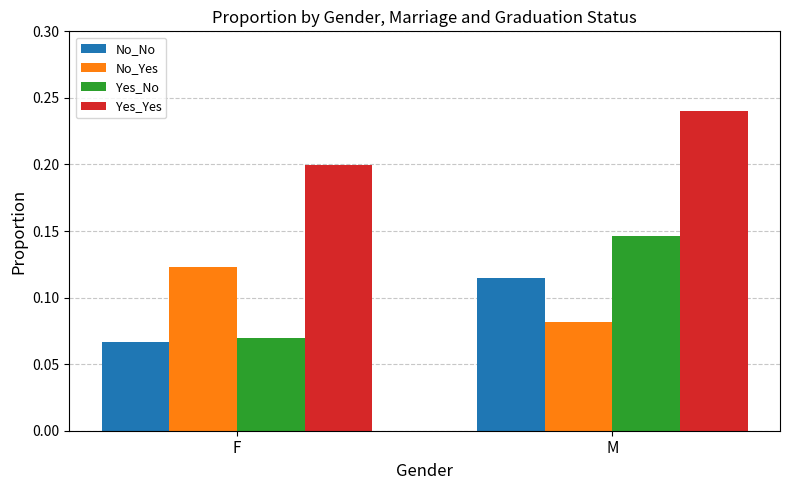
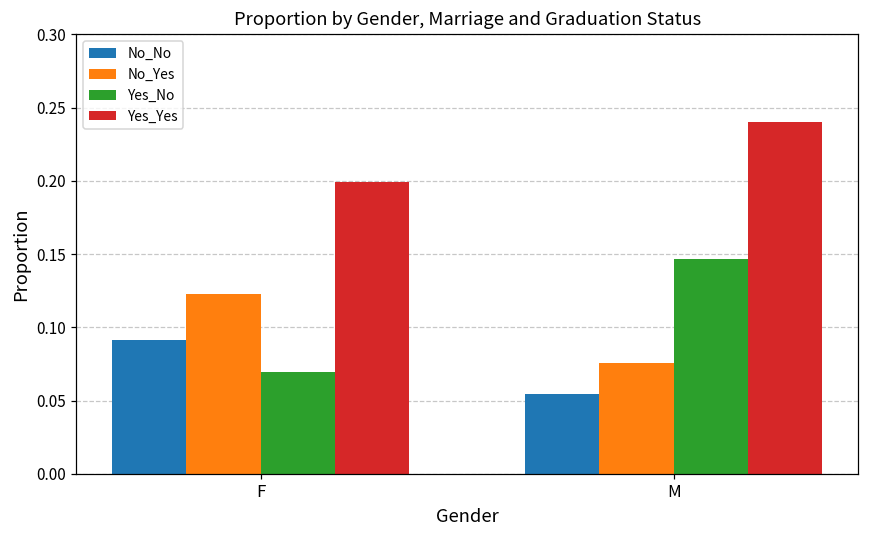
  {
    "No_No": {
-     "F": 0.067,
-     "M": 0.115
+     "F": 0.091,
+     "M": 0.055
    },
    "No_Yes": {
      "F": 0.123,
-     "M": 0.082
+     "M": 0.076
    },
    "Yes_No": {
      "F": 0.070,
      "M": 0.146
    },
    "Yes_Yes": {
      "F": 0.199,
      "M": 0.240
    }
  }
